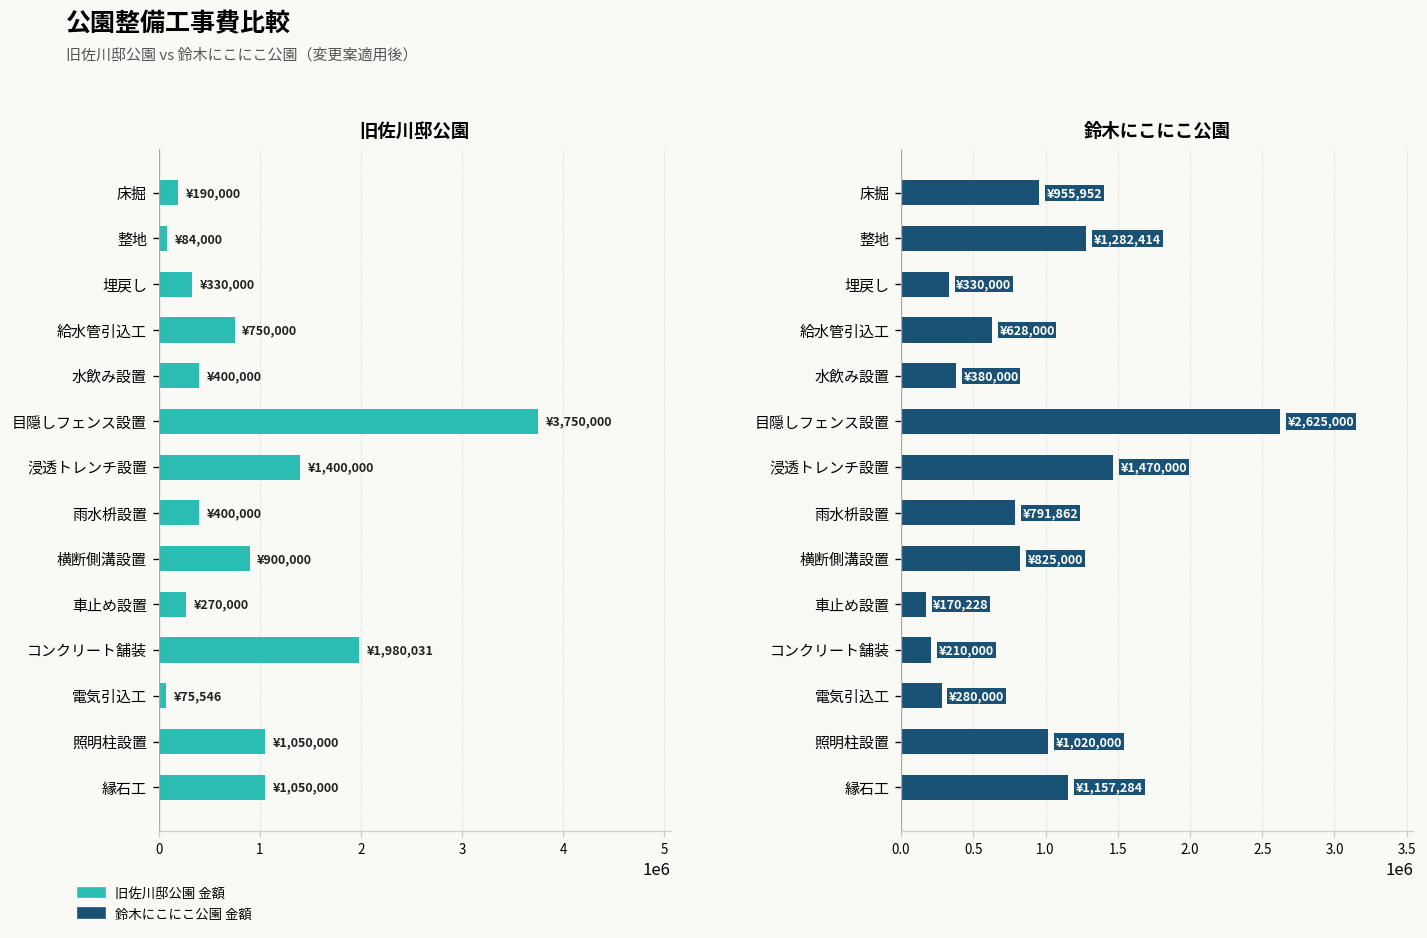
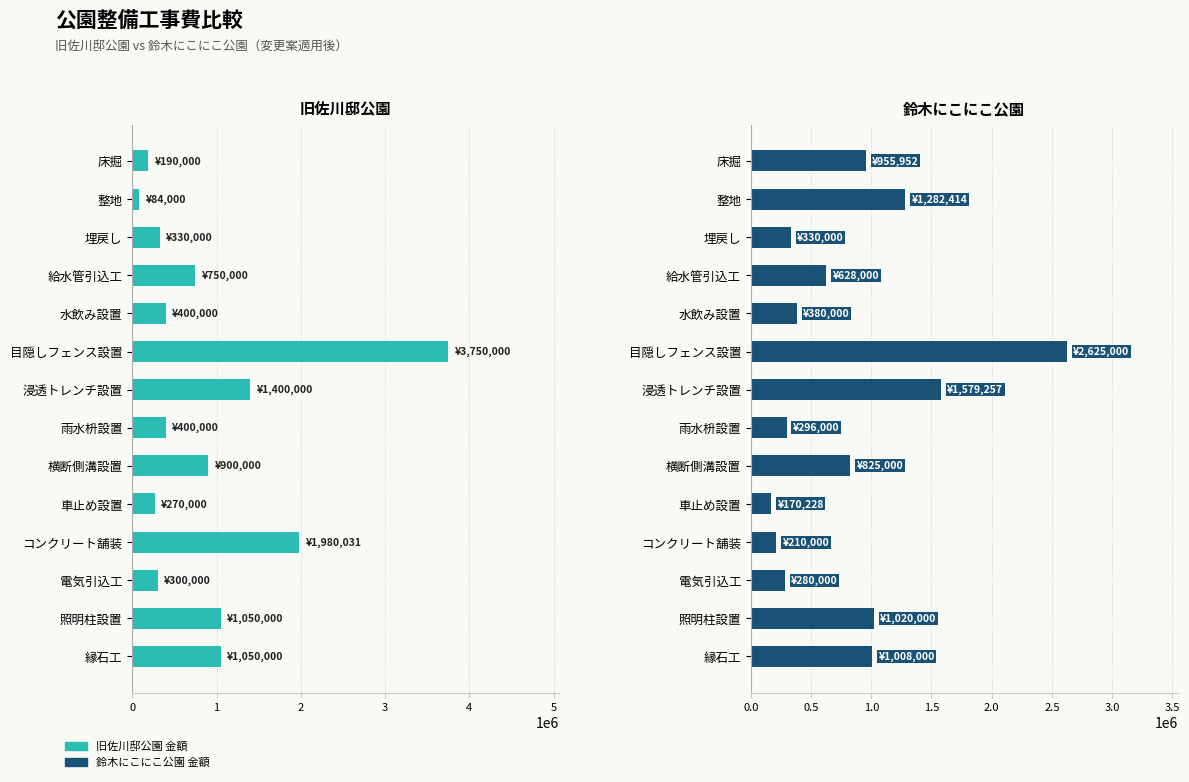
  {
    "旧佐川邸公園": {
      "床掘": "¥190,000",
      "整地": "¥84,000",
      "埋戻し": "¥330,000",
      "給水管引込工": "¥750,000",
      "水飲み設置": "¥400,000",
      "目隠しフェンス設置": "¥3,750,000",
      "浸透トレンチ設置": "¥1,400,000",
      "雨水枡設置": "¥400,000",
      "横断側溝設置": "¥900,000",
      "車止め設置": "¥270,000",
      "コンクリート舗装": "¥1,980,031",
-     "電気引込工": "¥75,546",
+     "電気引込工": "¥300,000",
      "照明柱設置": "¥1,050,000",
      "縁石工": "¥1,050,000"
    },
    "鈴木にこにこ公園": {
-     "浸透トレンチ設置": "¥1,470,000",
-     "雨水枡設置": "¥791,862",
-     "縁石工": "¥1,157,284"
+     "浸透トレンチ設置": "¥1,579,257",
+     "雨水枡設置": "¥296,000",
+     "縁石工": "¥1,008,000"
    }
  }
